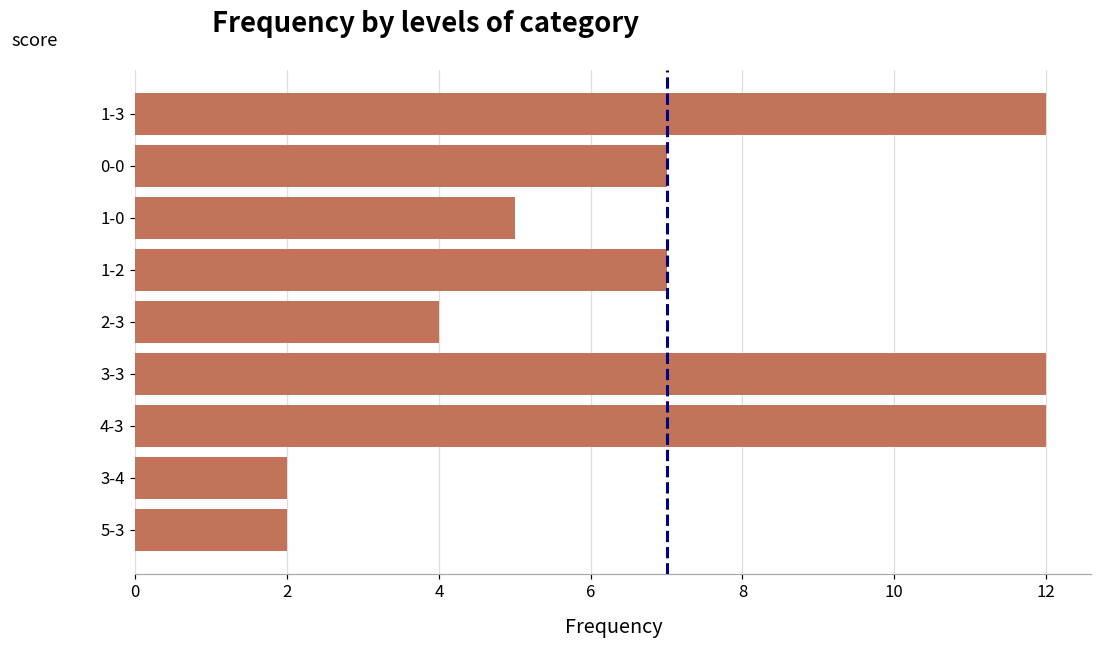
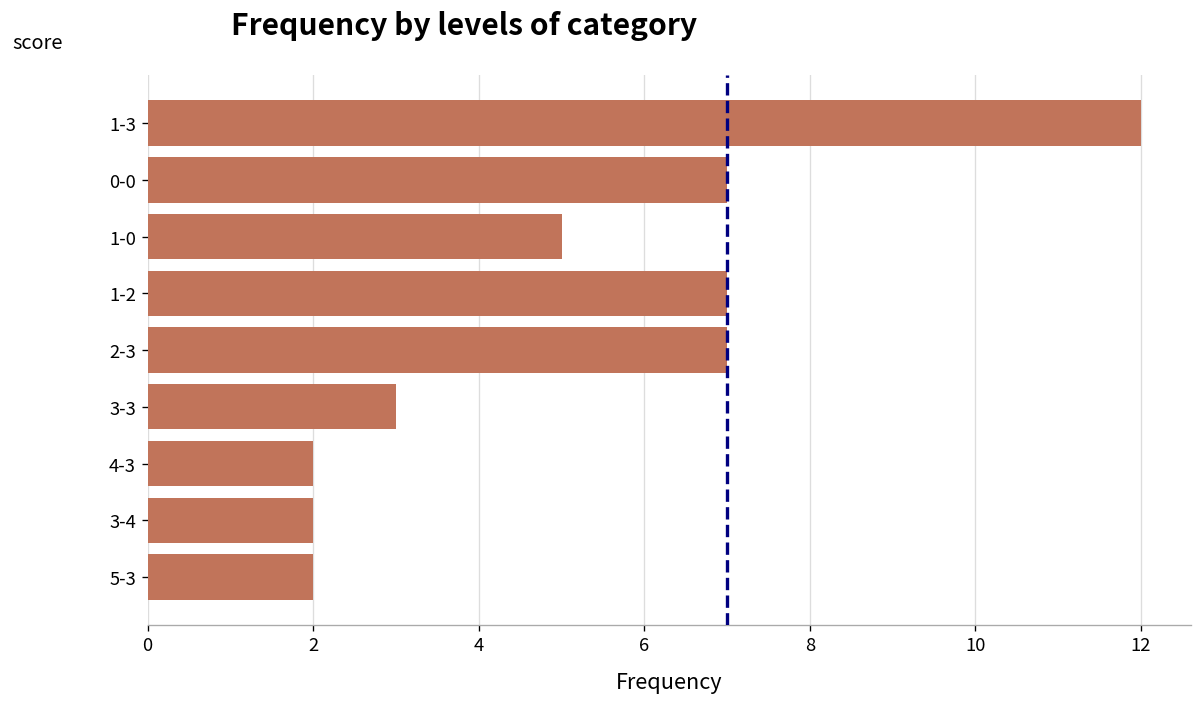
  {
    "1-3": 12,
    "0-0": 7,
    "1-0": 5,
    "1-2": 7,
-   "2-3": 4,
-   "3-3": 12,
-   "4-3": 12,
+   "2-3": 7,
+   "3-3": 3,
+   "4-3": 2,
    "3-4": 2,
    "5-3": 2
  }
